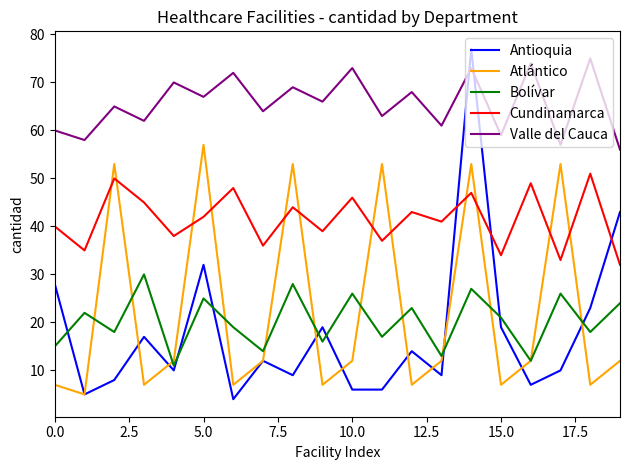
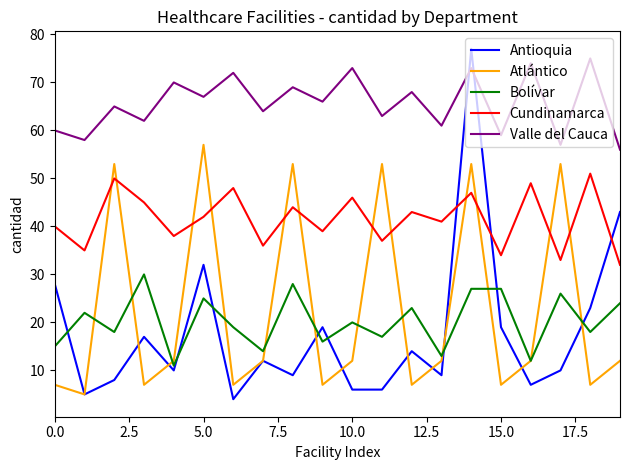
  {
    "Antioquia": {
      "0.0": 28,
      "5.0": 32,
      "10.0": 6,
      "15.0": 19
    },
    "Atlántico": {
      "0.0": 7,
      "5.0": 57,
      "10.0": 12,
      "15.0": 7
    },
    "Bolívar": {
      "0.0": 15,
      "5.0": 25,
-     "10.0": 26,
-     "15.0": 21
+     "10.0": 20,
+     "15.0": 27
    },
    "Cundinamarca": {
      "0.0": 40,
      "5.0": 42,
      "10.0": 46,
      "15.0": 34
    },
    "Valle del Cauca": {
      "0.0": 60,
      "5.0": 67,
      "10.0": 73
    }
  }
